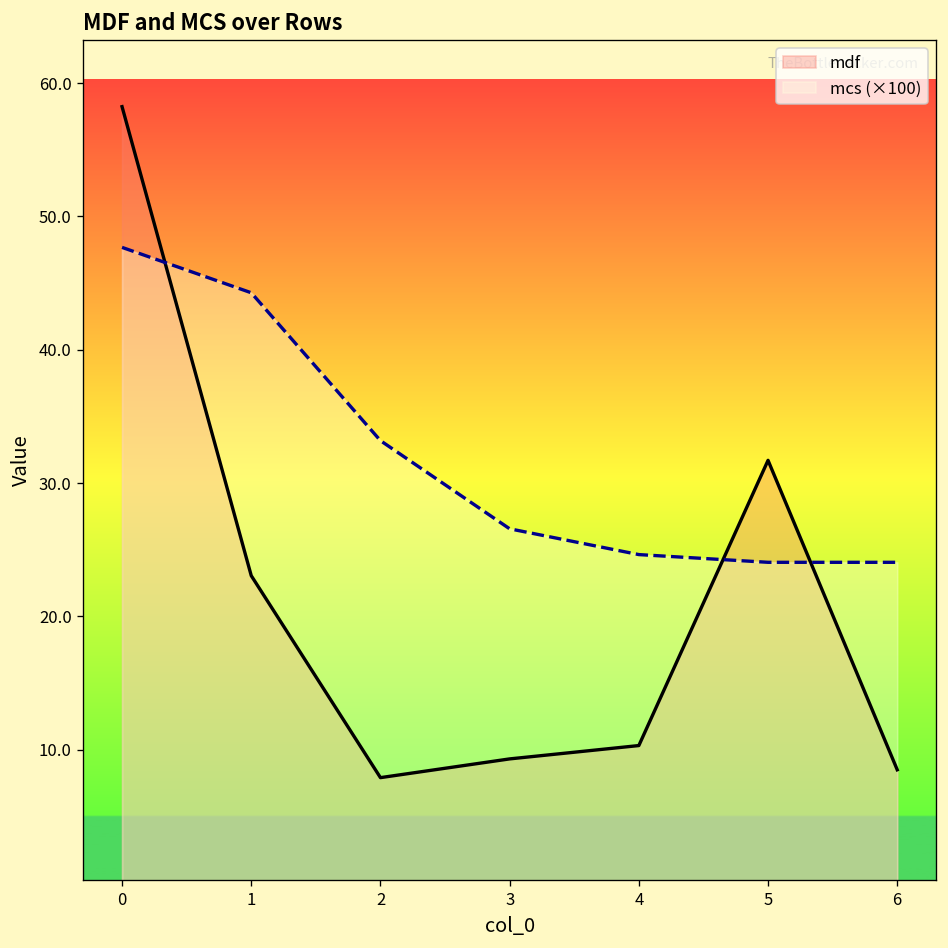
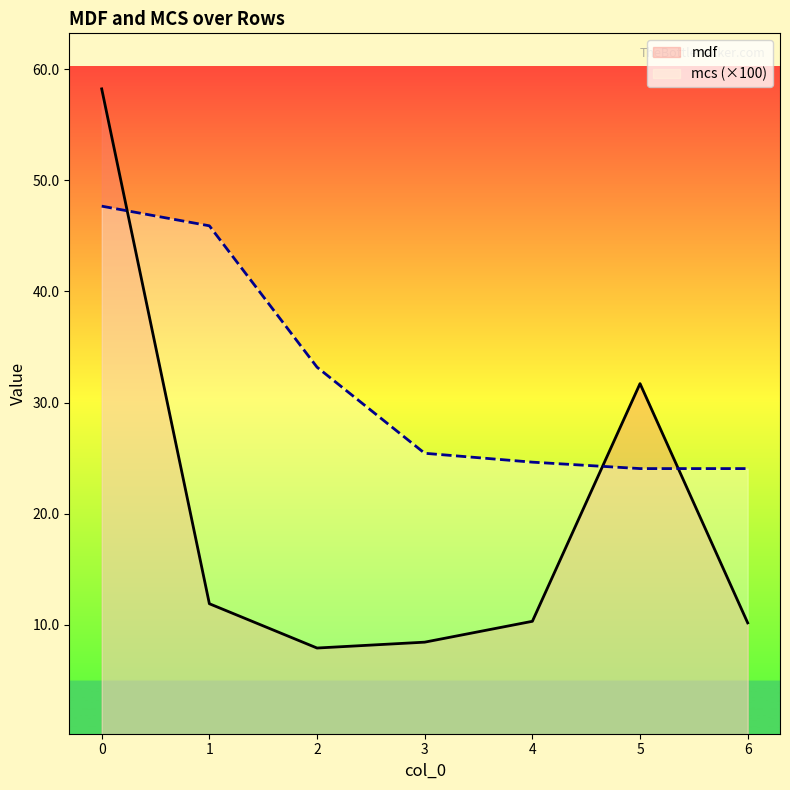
  {
    "mdf": {
      "0": 58.2,
-     "1": 23.1,
+     "1": 11.9,
      "2": 7.9,
-     "3": 9.3,
+     "3": 8.4,
      "4": 10.3,
      "5": 31.7,
-     "6": 8.5
+     "6": 10.2
    },
    "mcs (×100)": {
      "0": 47.7,
-     "1": 44.3,
+     "1": 45.9,
      "2": 33.2,
-     "3": 26.6,
+     "3": 25.4,
      "4": 24.6,
      "5": 24.1,
      "6": 24.1
    }
  }
